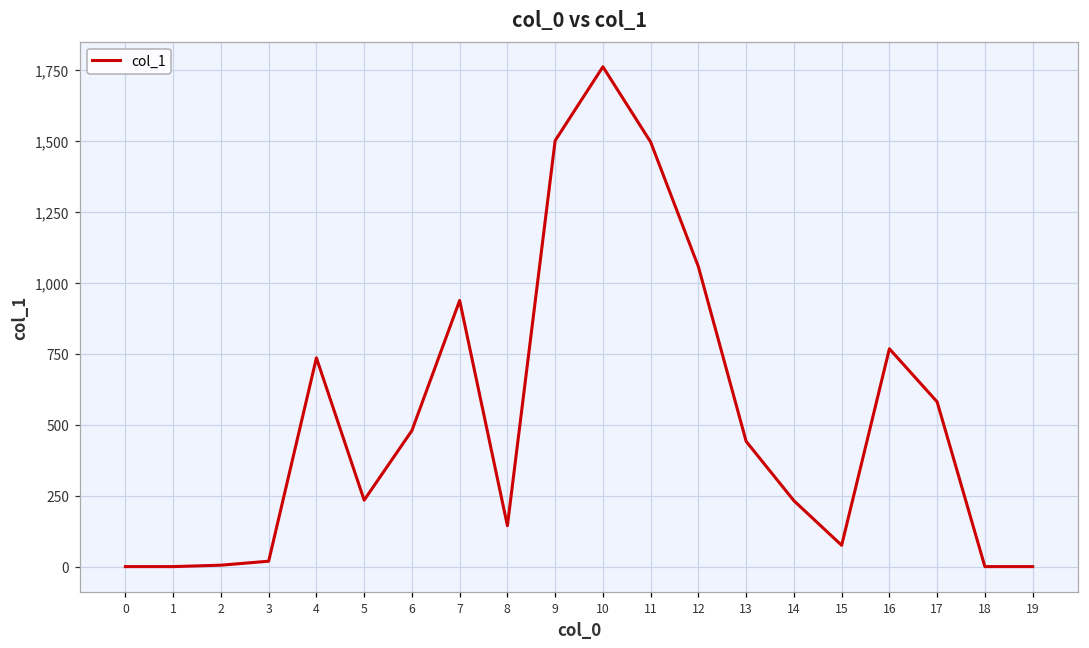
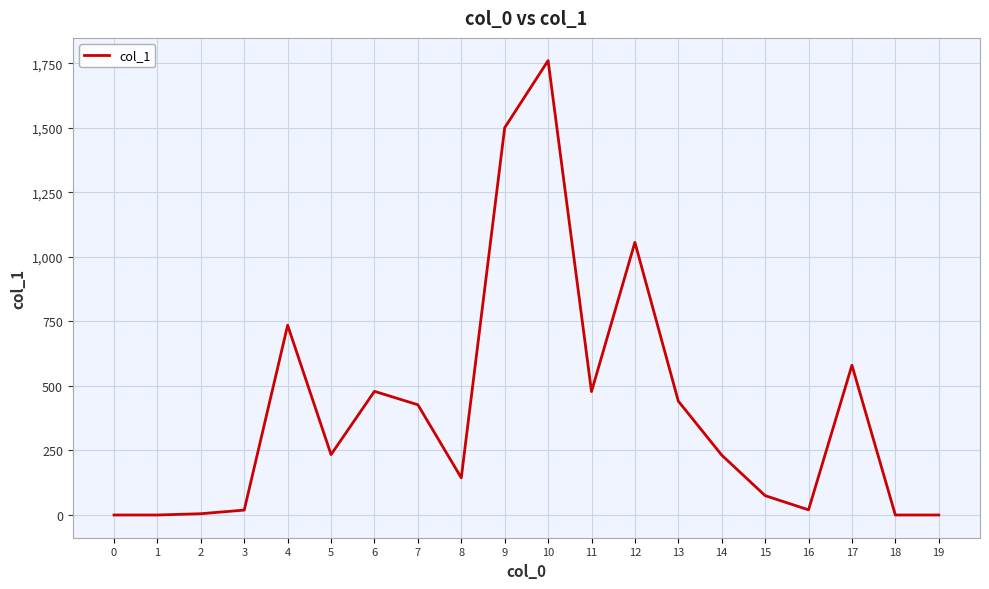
  {
    "0": "0",
    "1": "0",
    "2": "10",
    "3": "20",
    "4": "740",
    "5": "230",
    "6": "480",
-   "7": "940",
+   "7": "430",
    "8": "140",
    "9": "1,500",
    "10": "1,760",
-   "11": "1,500",
+   "11": "480",
    "12": "1,060",
    "13": "440",
    "14": "230",
    "15": "80",
-   "16": "770",
+   "16": "20",
    "17": "580",
    "18": "0",
    "19": "0"
  }
